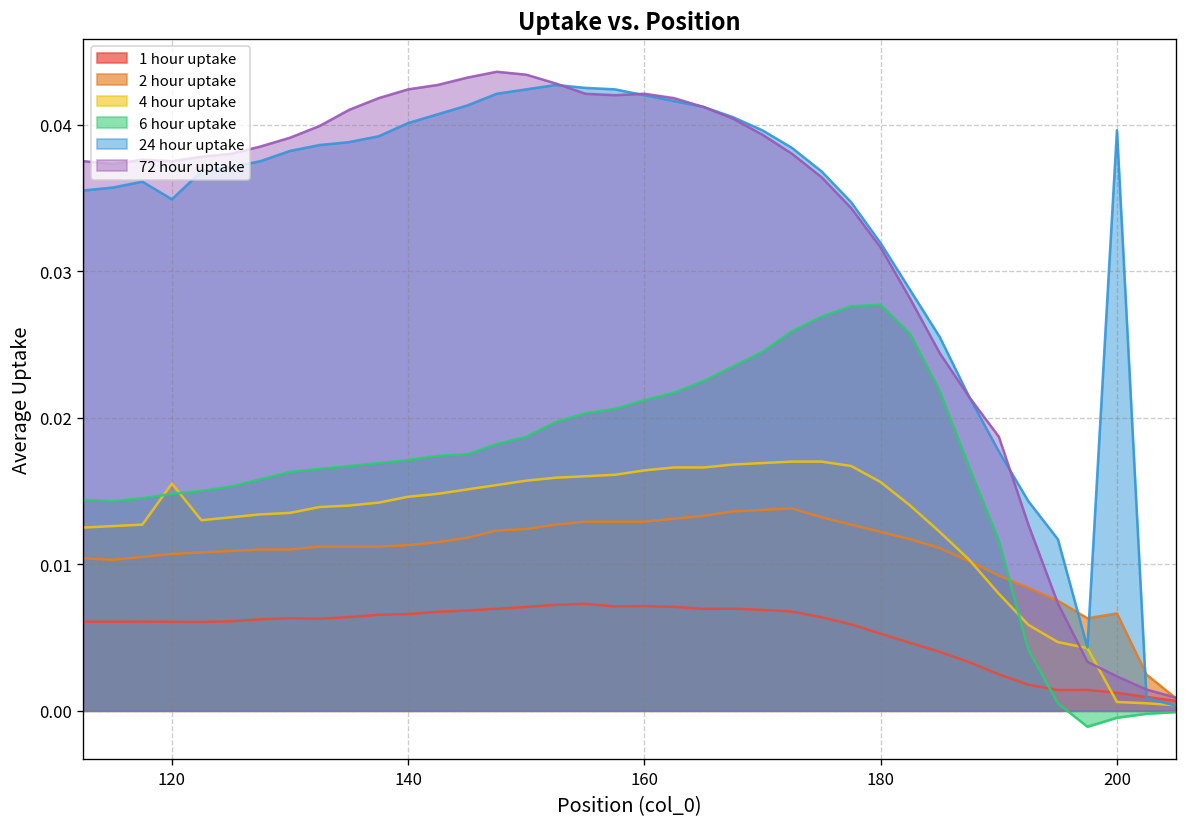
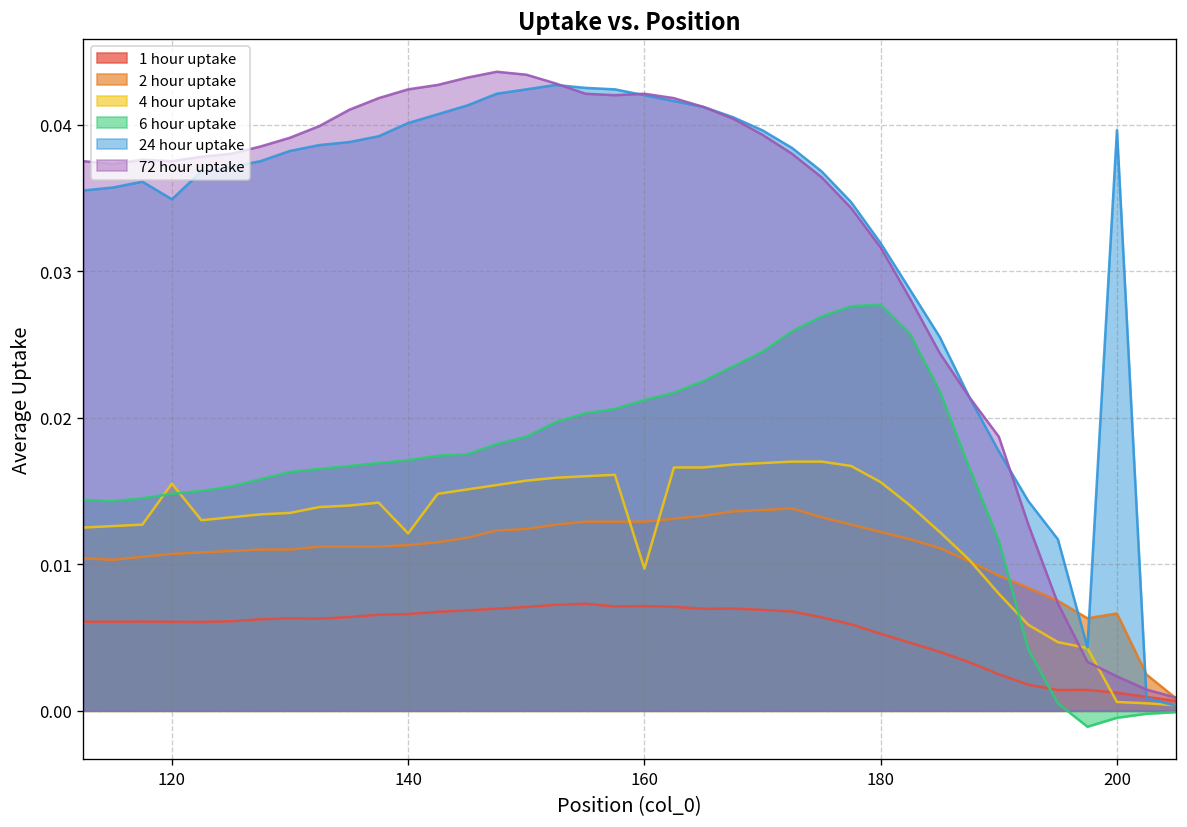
  {
    "4 hour uptake": {
      "120": 0.0155,
-     "140": 0.0146,
-     "160": 0.0164,
+     "140": 0.0121,
+     "160": 0.0097,
      "180": 0.0156,
      "200": 0.0006
    },
    "24 hour uptake": {
      "120": 0.0349,
      "140": 0.0401,
      "180": 0.0319,
      "200": 0.0396
    },
    "72 hour uptake": {
      "140": 0.0424,
      "180": 0.0316,
      "200": 0.0023
    }
  }
